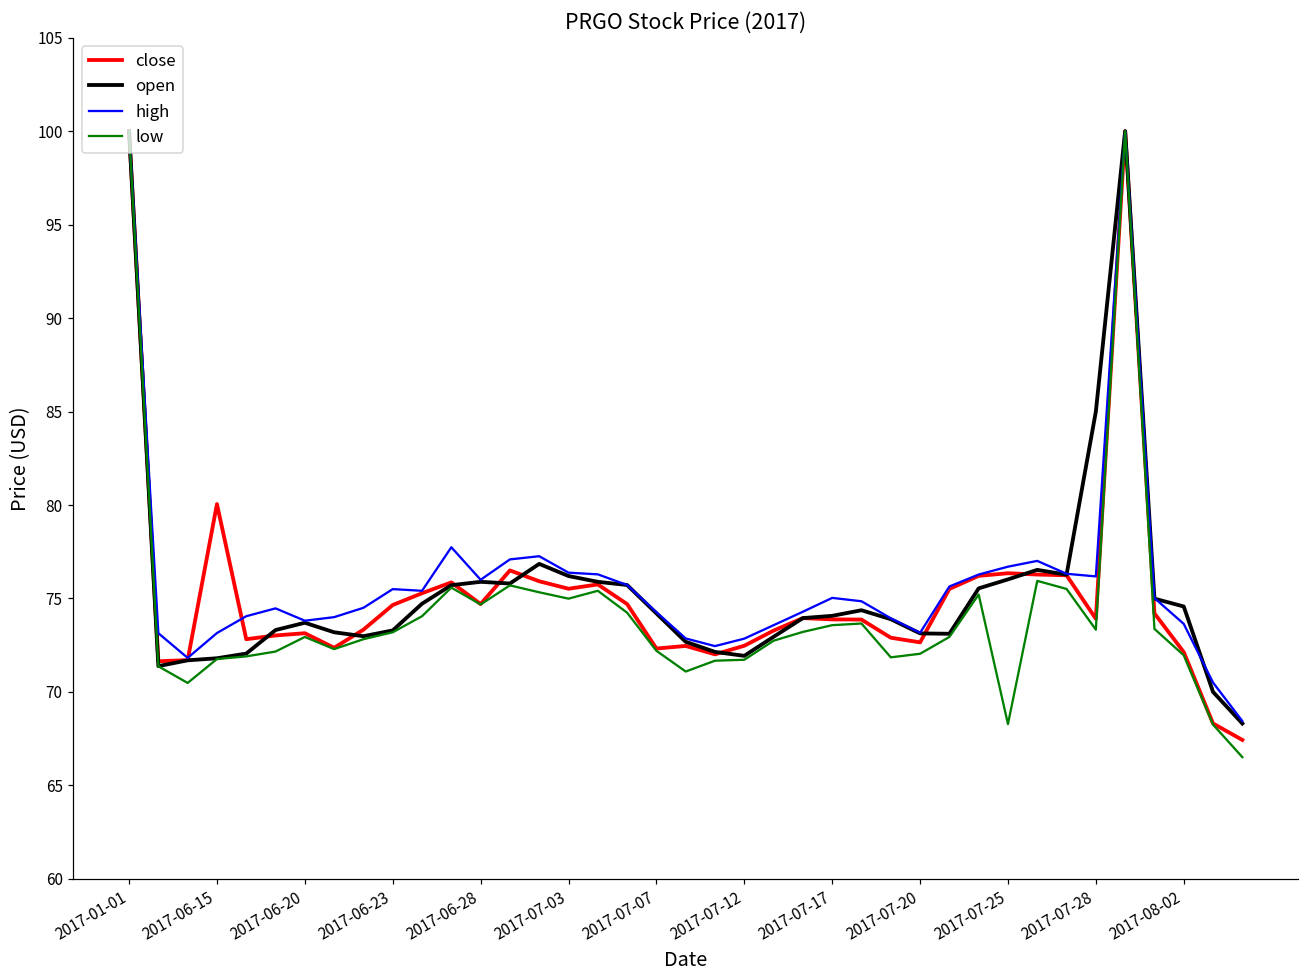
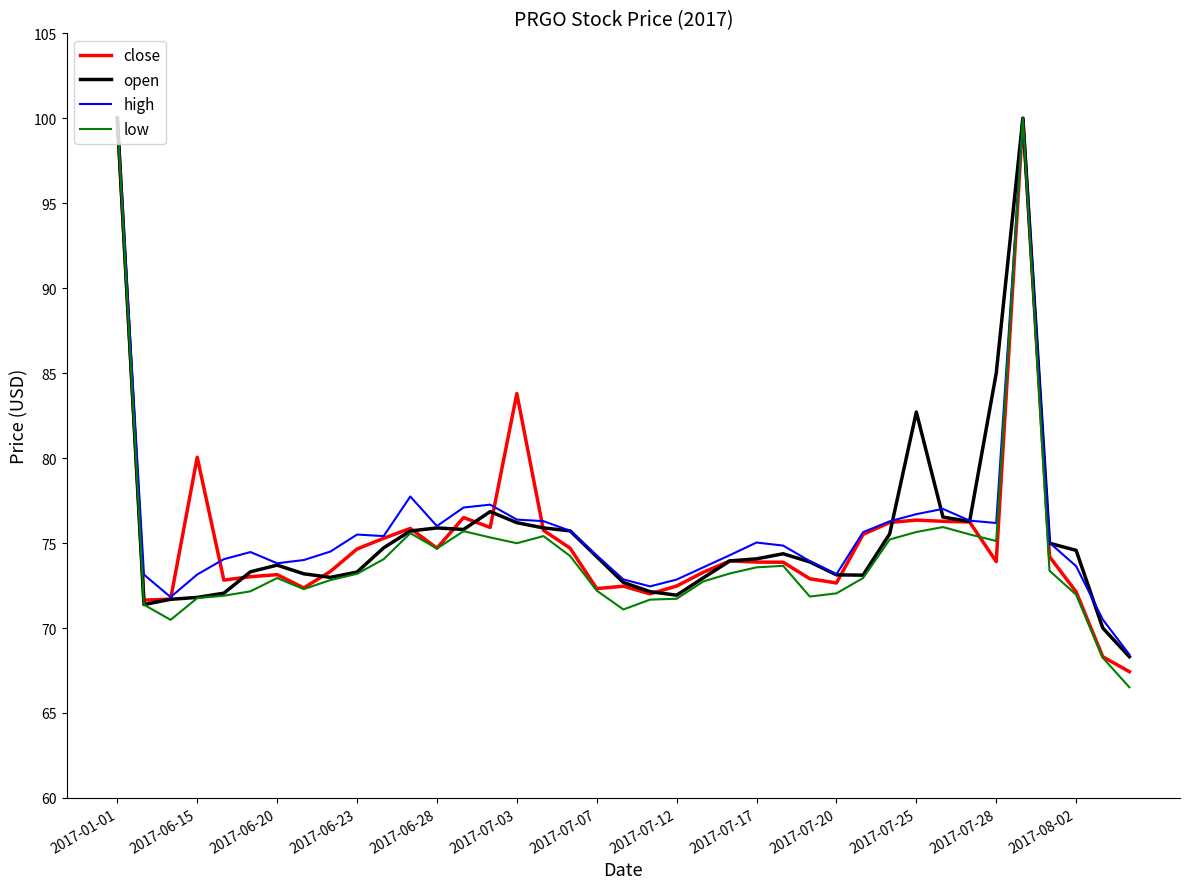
  {
    "close": {
      "2017-06-15": 80.1,
      "2017-06-20": 73.1,
      "2017-06-23": 74.7,
-     "2017-07-03": 75.5,
+     "2017-07-03": 83.8,
      "2017-07-12": 72.5,
      "2017-07-17": 73.9,
      "2017-07-20": 72.7,
      "2017-07-25": 76.4,
      "2017-07-28": 73.9,
      "2017-08-02": 72.1
    },
    "open": {
      "2017-07-03": 76.2,
      "2017-07-12": 71.9,
      "2017-07-17": 74.1,
-     "2017-07-25": 76.0,
+     "2017-07-25": 82.7,
      "2017-07-28": 85.0,
      "2017-08-02": 74.6
    },
    "high": {
      "2017-06-15": 73.2,
      "2017-06-23": 75.5,
      "2017-07-03": 76.4,
      "2017-07-12": 72.9,
      "2017-07-17": 75.0,
      "2017-07-25": 76.7,
      "2017-07-28": 76.2,
      "2017-08-02": 73.6
    },
    "low": {
      "2017-06-20": 72.9,
      "2017-07-03": 75.0,
      "2017-07-12": 71.7,
      "2017-07-17": 73.6,
      "2017-07-20": 72.0,
-     "2017-07-25": 68.3,
-     "2017-07-28": 73.3,
+     "2017-07-25": 75.7,
+     "2017-07-28": 75.1,
      "2017-08-02": 72.0
    }
  }
